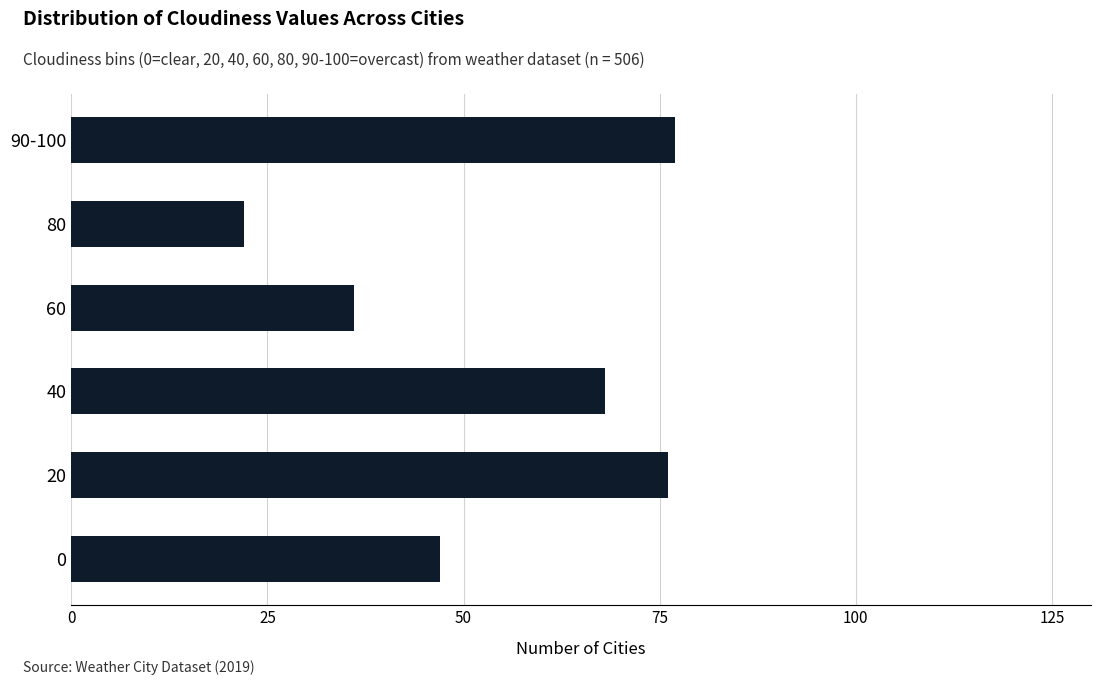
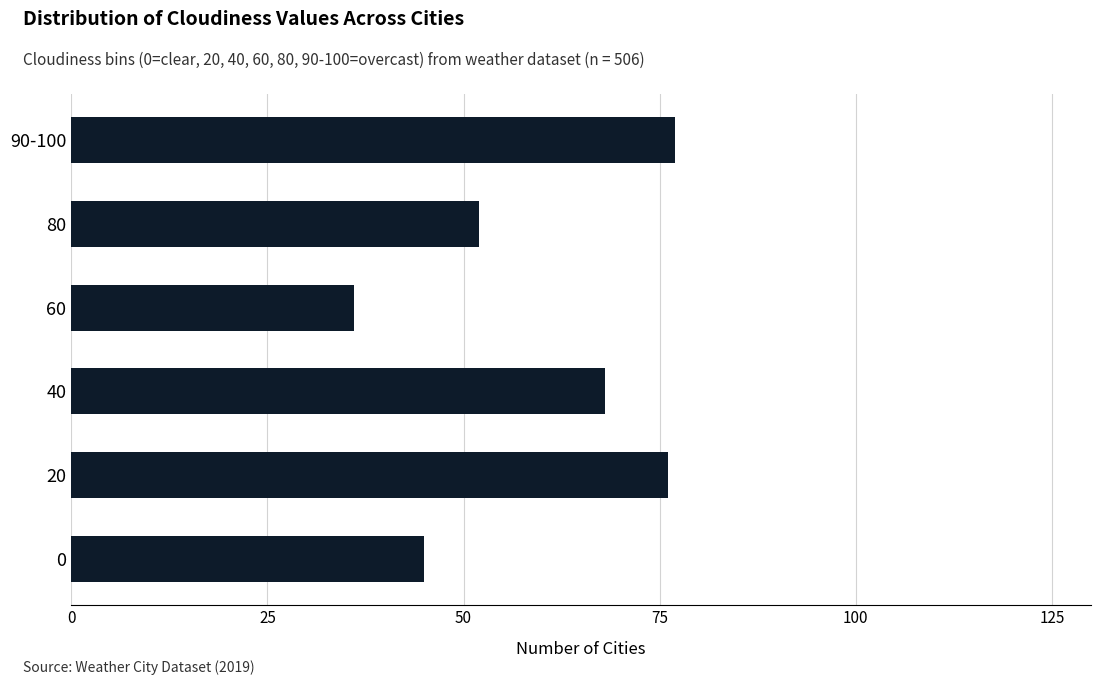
  {
    "90-100": 77,
-   "80": 22,
+   "80": 52,
    "60": 36,
    "40": 68,
    "20": 76,
-   "0": 47
+   "0": 45
  }
